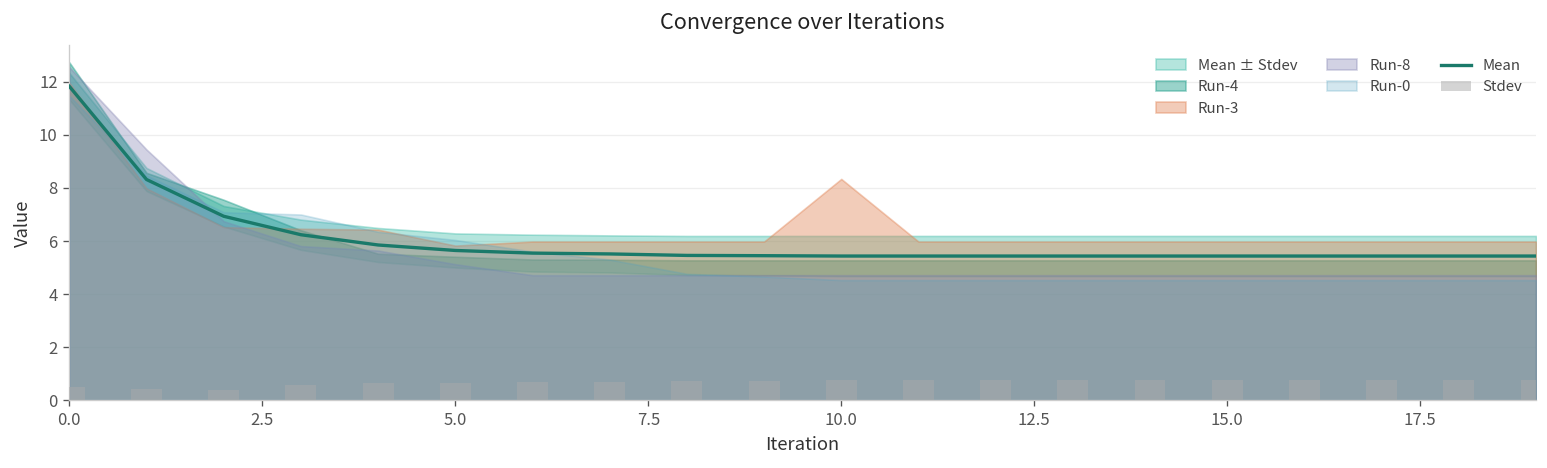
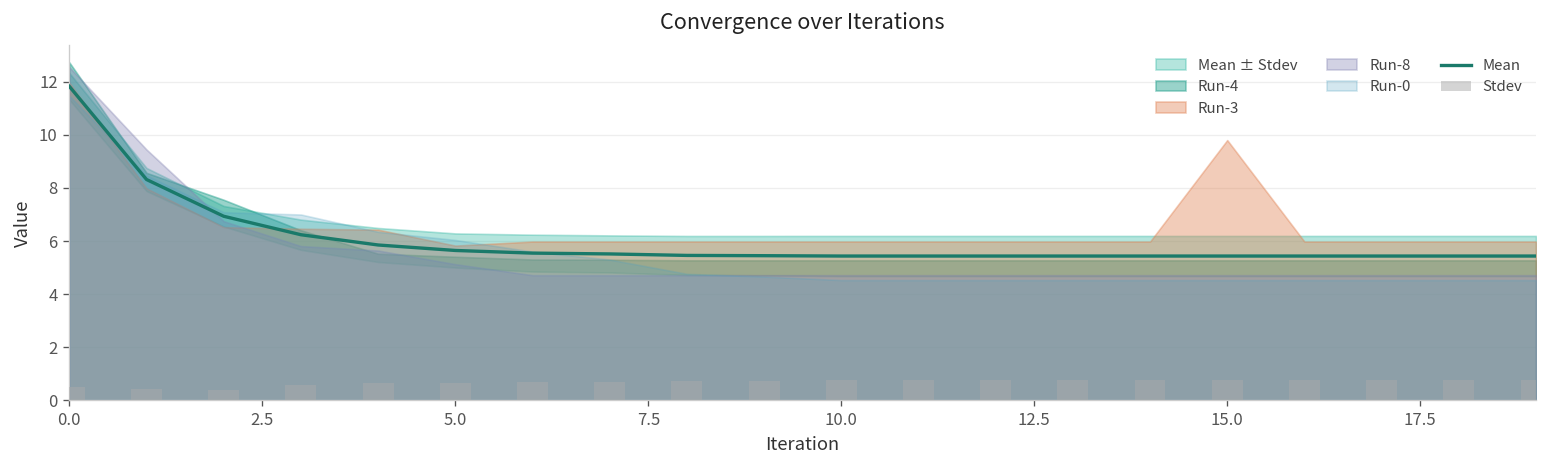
  {
    "Run-3": {
      "0.0": 11.9,
      "5.0": 5.8,
-     "10.0": 8.3,
-     "15.0": 6.0
+     "10.0": 6.0,
+     "15.0": 9.8
    }
  }
